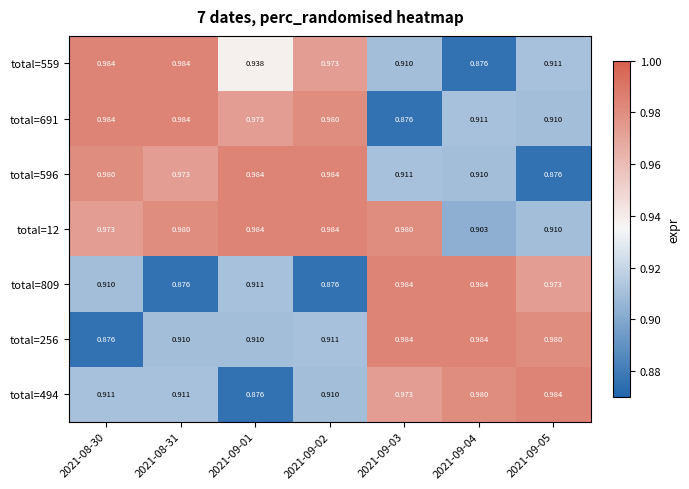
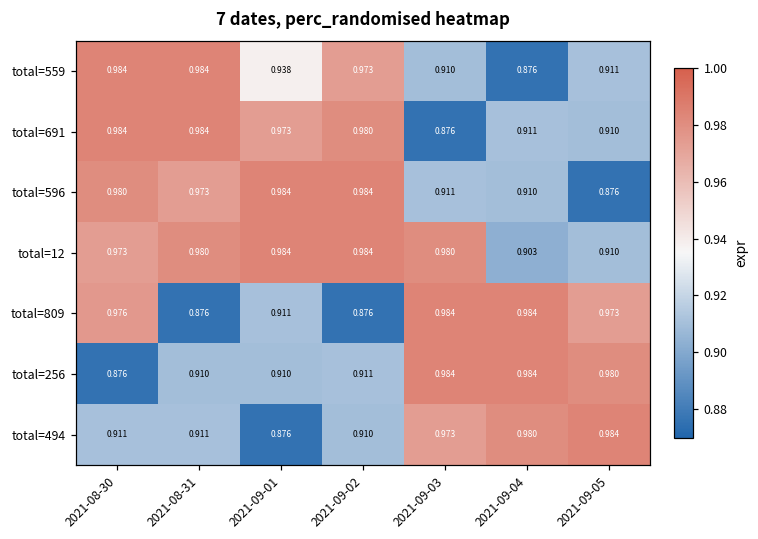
  {
    "total=559": {
      "2021-08-30": 0.984,
      "2021-08-31": 0.984,
      "2021-09-01": 0.938,
      "2021-09-02": 0.973,
      "2021-09-03": 0.910,
      "2021-09-04": 0.876,
      "2021-09-05": 0.911
    },
    "total=691": {
      "2021-08-30": 0.984,
      "2021-08-31": 0.984,
      "2021-09-01": 0.973,
      "2021-09-02": 0.980,
      "2021-09-03": 0.876,
      "2021-09-04": 0.911,
      "2021-09-05": 0.910
    },
    "total=596": {
      "2021-08-30": 0.980,
      "2021-08-31": 0.973,
      "2021-09-01": 0.984,
      "2021-09-02": 0.984,
      "2021-09-03": 0.911,
      "2021-09-04": 0.910,
      "2021-09-05": 0.876
    },
    "total=12": {
      "2021-08-30": 0.973,
      "2021-08-31": 0.980,
      "2021-09-01": 0.984,
      "2021-09-02": 0.984,
      "2021-09-03": 0.980,
      "2021-09-04": 0.903,
      "2021-09-05": 0.910
    },
    "total=809": {
-     "2021-08-30": 0.910,
+     "2021-08-30": 0.976,
      "2021-08-31": 0.876,
      "2021-09-01": 0.911,
      "2021-09-02": 0.876,
      "2021-09-03": 0.984,
      "2021-09-04": 0.984,
      "2021-09-05": 0.973
    },
    "total=256": {
      "2021-08-30": 0.876,
      "2021-08-31": 0.910,
      "2021-09-01": 0.910,
      "2021-09-02": 0.911,
      "2021-09-03": 0.984,
      "2021-09-04": 0.984,
      "2021-09-05": 0.980
    },
    "total=494": {
      "2021-08-30": 0.911,
      "2021-08-31": 0.911,
      "2021-09-01": 0.876,
      "2021-09-02": 0.910,
      "2021-09-03": 0.973,
      "2021-09-04": 0.980,
      "2021-09-05": 0.984
    }
  }
